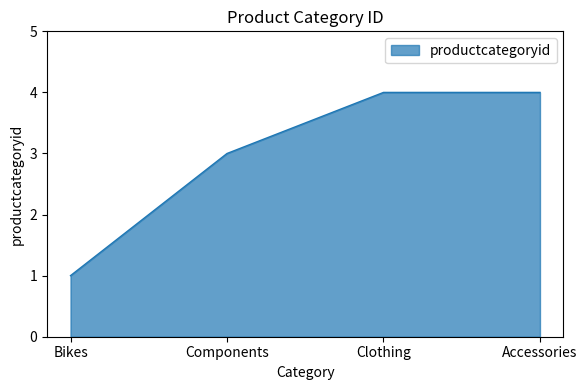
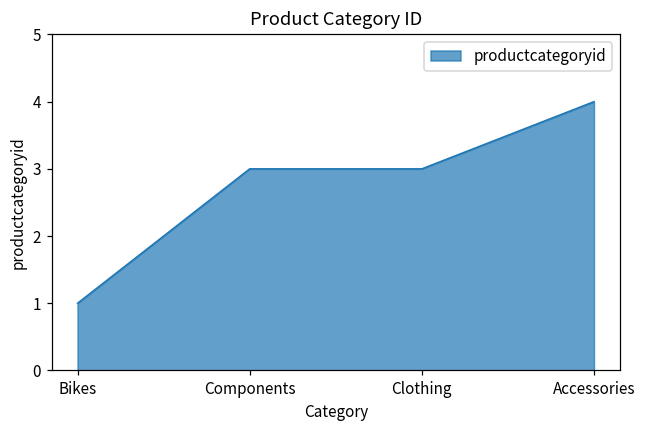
  {
    "Bikes": 1,
    "Components": 3,
-   "Clothing": 4,
+   "Clothing": 3,
    "Accessories": 4
  }
